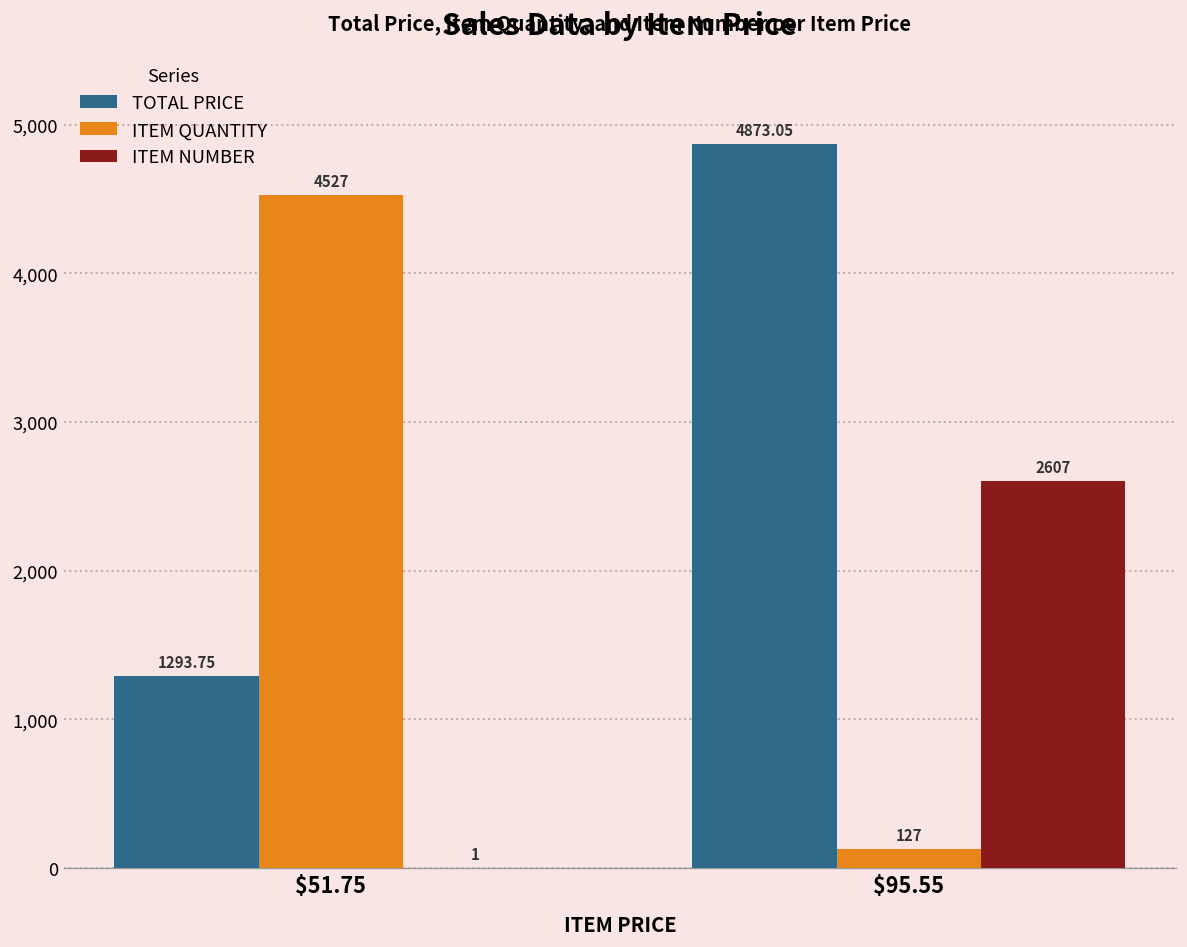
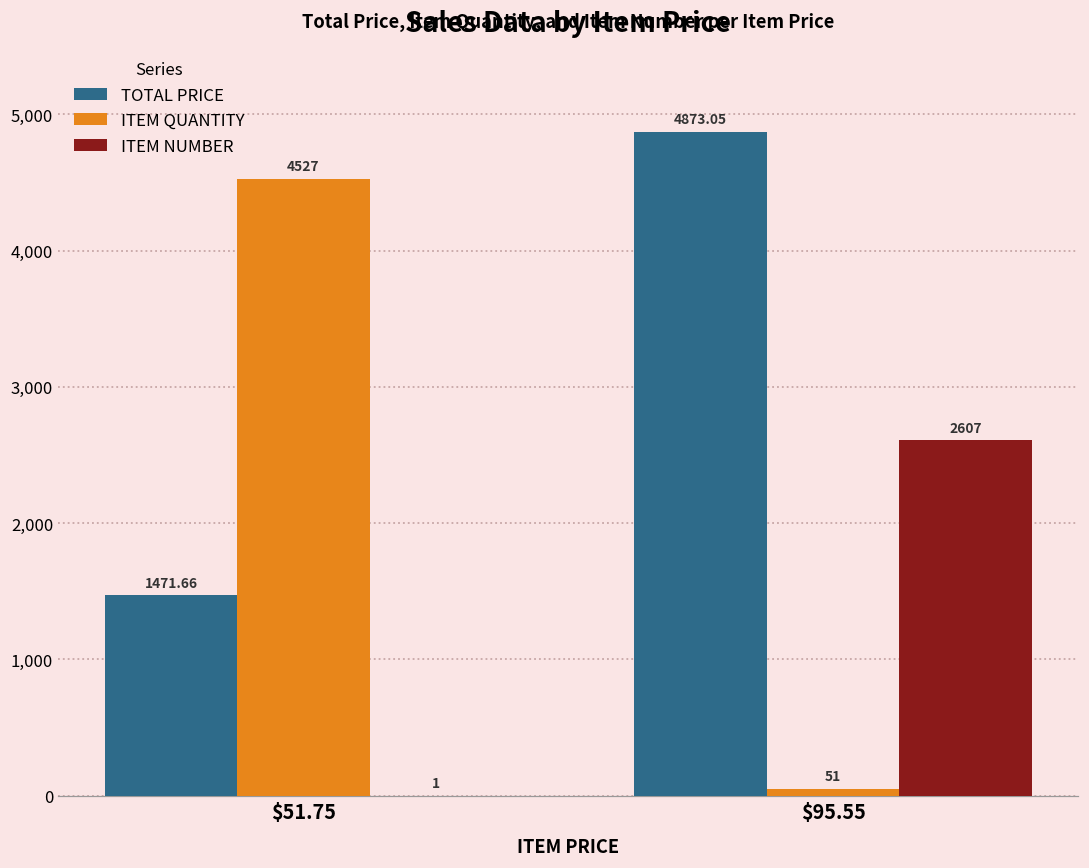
  {
    "TOTAL PRICE": {
-     "$51.75": 1293.75,
+     "$51.75": 1471.66,
      "$95.55": 4873.05
    },
    "ITEM QUANTITY": {
      "$51.75": 4527,
-     "$95.55": 127
+     "$95.55": 51
    },
    "ITEM NUMBER": {
      "$51.75": 1,
      "$95.55": 2607
    }
  }
